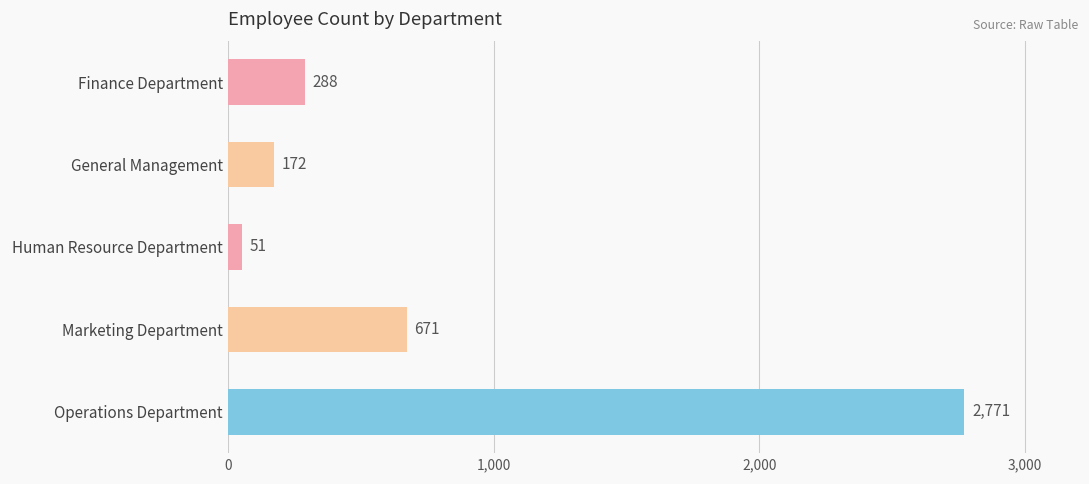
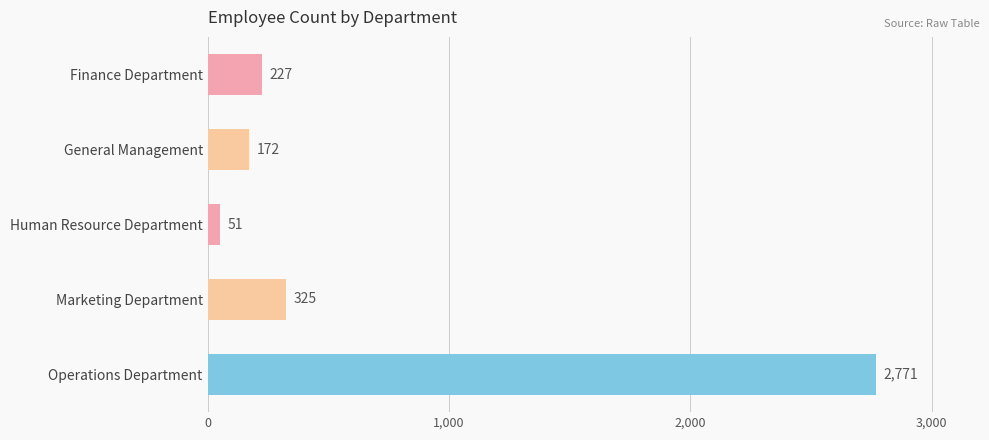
  {
-   "Finance Department": "288",
+   "Finance Department": "227",
    "General Management": "172",
    "Human Resource Department": "51",
-   "Marketing Department": "671",
+   "Marketing Department": "325",
    "Operations Department": "2,771"
  }
